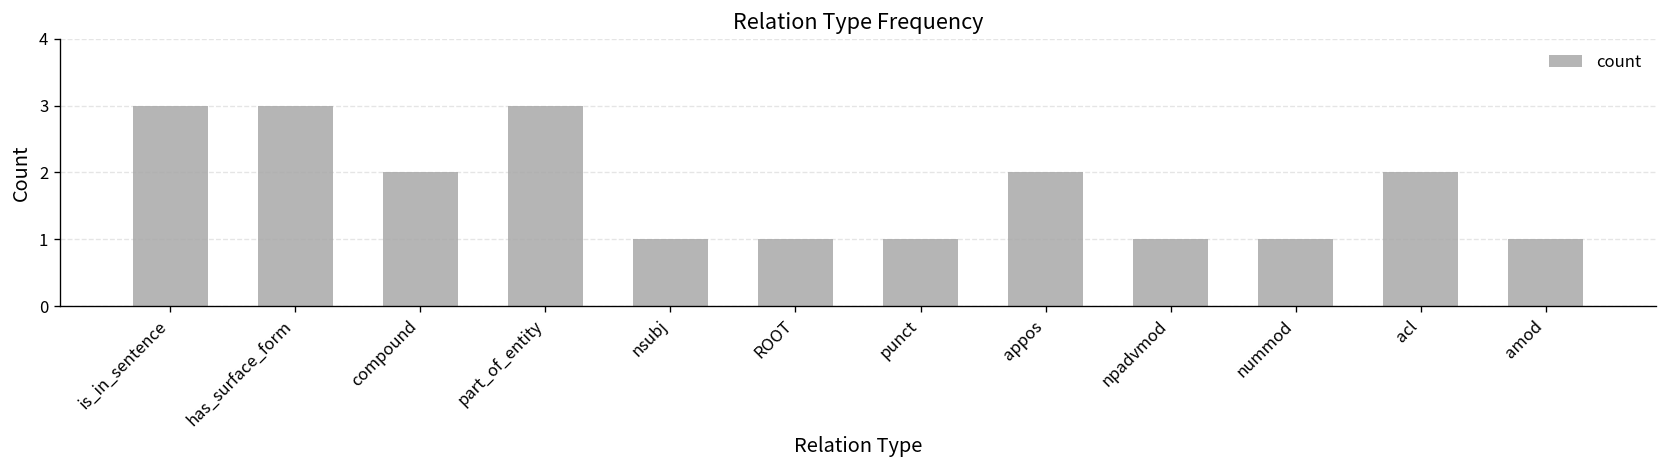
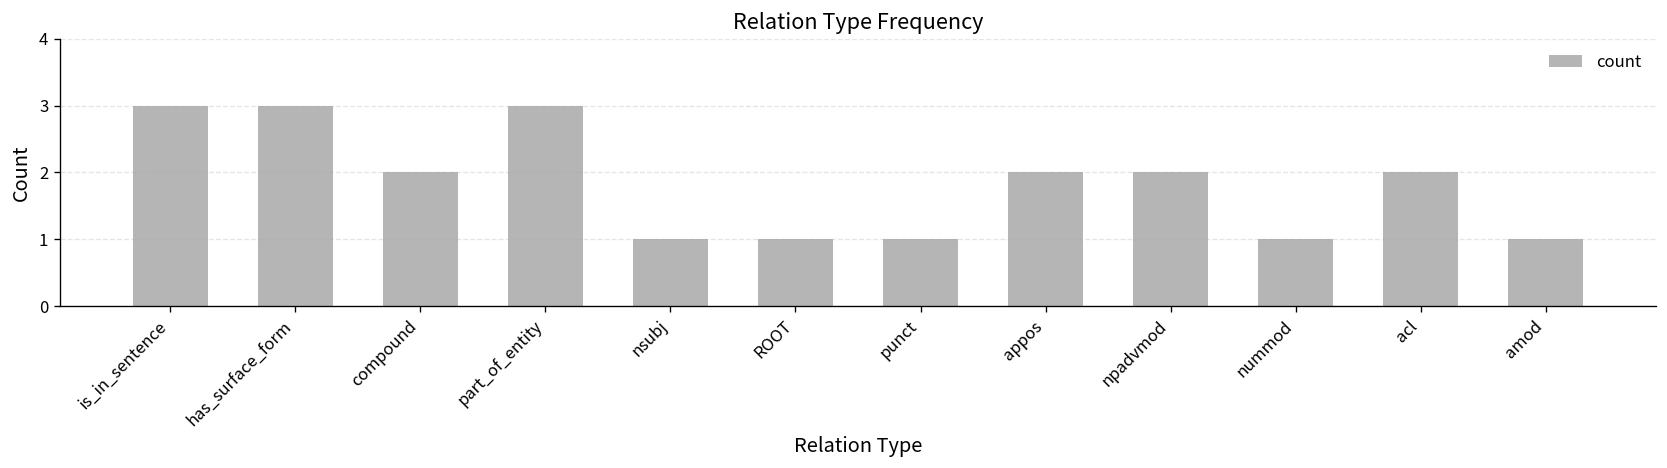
  {
    "is_in_sentence": 3,
    "has_surface_form": 3,
    "compound": 2,
    "part_of_entity": 3,
    "nsubj": 1,
    "ROOT": 1,
    "punct": 1,
    "appos": 2,
-   "npadvmod": 1,
+   "npadvmod": 2,
    "nummod": 1,
    "acl": 2,
    "amod": 1
  }
